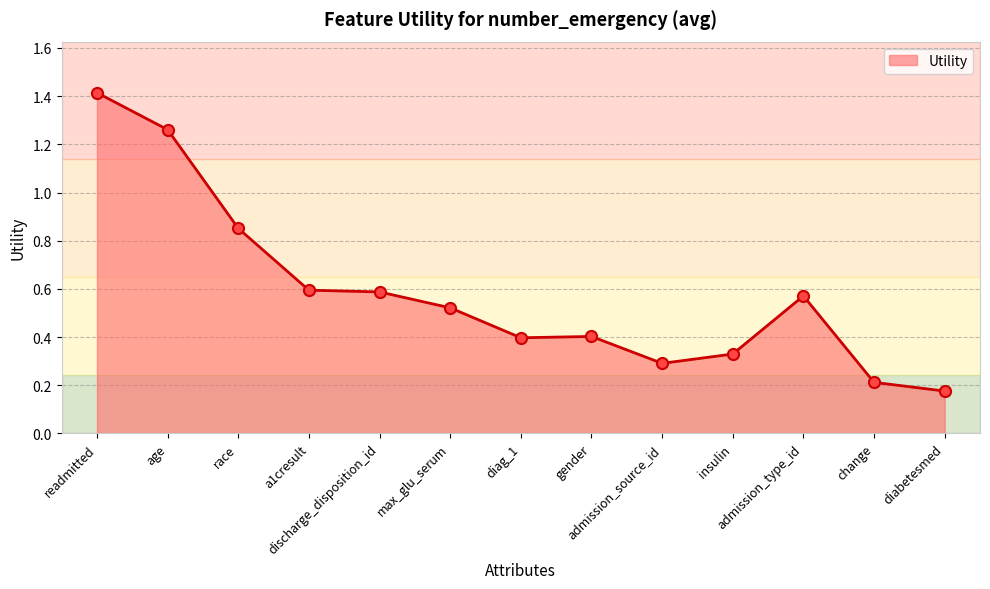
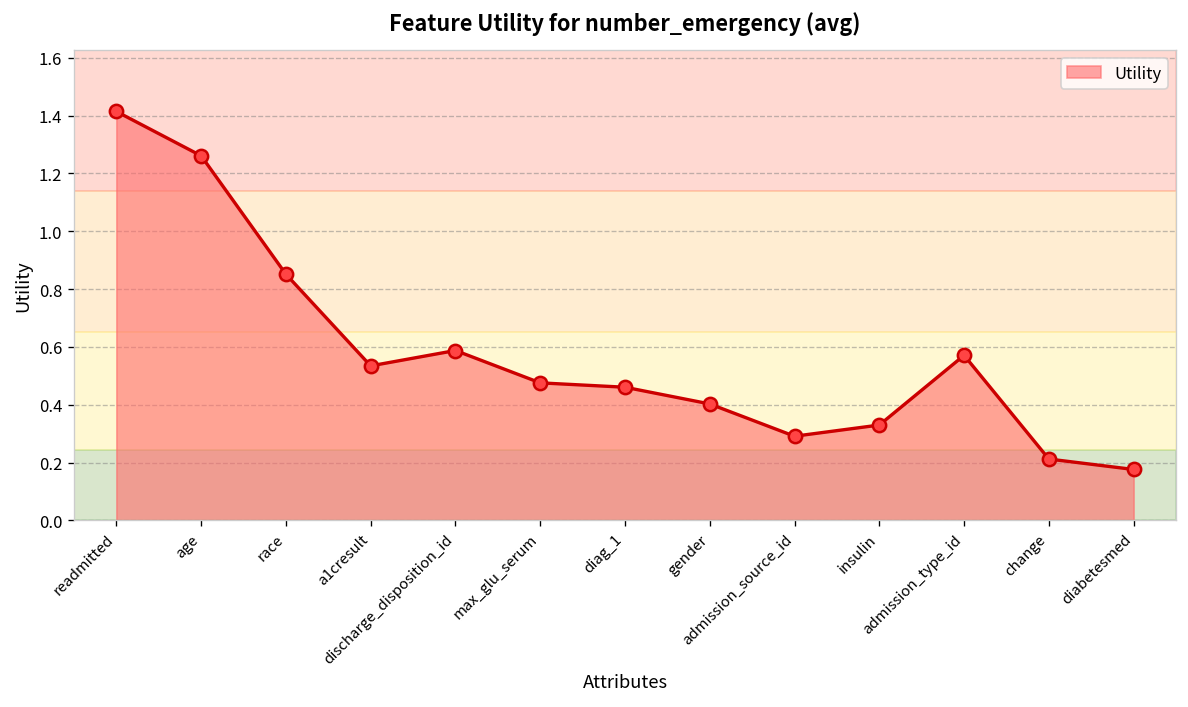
  {
    "readmitted": 1.41,
    "age": 1.26,
    "race": 0.85,
-   "a1cresult": 0.59,
+   "a1cresult": 0.53,
    "discharge_disposition_id": 0.59,
-   "max_glu_serum": 0.52,
-   "diag_1": 0.40,
+   "max_glu_serum": 0.48,
+   "diag_1": 0.46,
    "gender": 0.40,
    "admission_source_id": 0.29,
    "insulin": 0.33,
    "admission_type_id": 0.57,
    "change": 0.21,
    "diabetesmed": 0.18
  }
